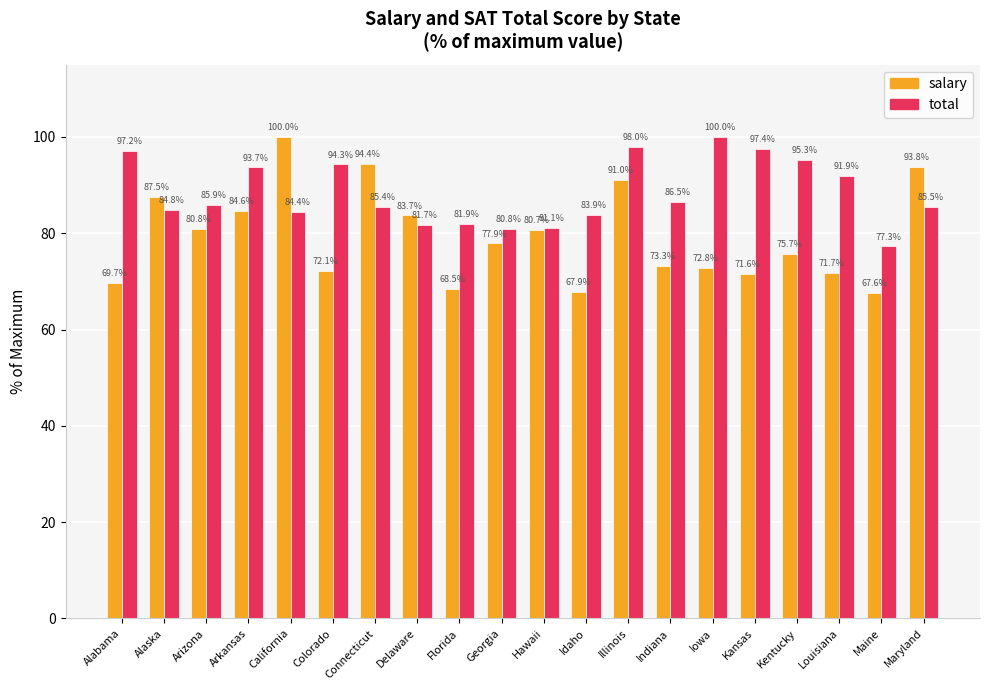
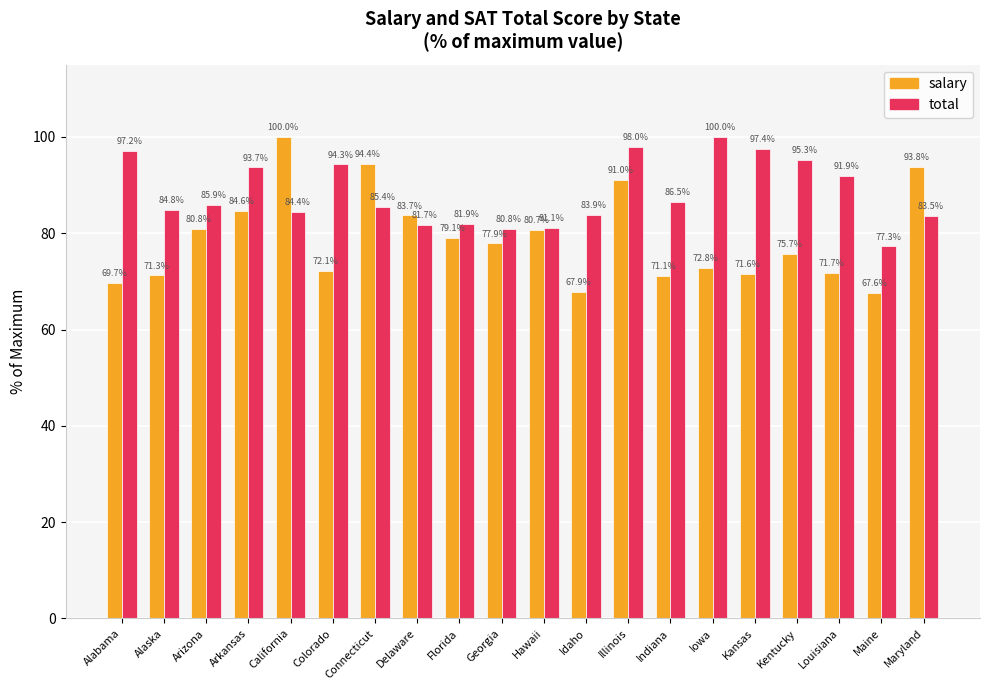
  {
    "salary": {
      "Alabama": "69.7%",
-     "Alaska": "87.5%",
+     "Alaska": "71.3%",
      "Arizona": "80.8%",
      "Arkansas": "84.6%",
      "California": "100.0%",
      "Colorado": "72.1%",
      "Connecticut": "94.4%",
      "Delaware": "83.7%",
-     "Florida": "68.5%",
+     "Florida": "79.1%",
      "Georgia": "77.9%",
      "Idaho": "67.9%",
      "Illinois": "91.0%",
-     "Indiana": "73.3%",
+     "Indiana": "71.1%",
      "Iowa": "72.8%",
      "Kansas": "71.6%",
      "Kentucky": "75.7%",
      "Louisiana": "71.7%",
      "Maine": "67.6%",
      "Maryland": "93.8%"
    },
    "total": {
      "Alabama": "97.2%",
      "Alaska": "84.8%",
      "Arizona": "85.9%",
      "Arkansas": "93.7%",
      "California": "84.4%",
      "Colorado": "94.3%",
      "Connecticut": "85.4%",
      "Delaware": "81.7%",
      "Florida": "81.9%",
      "Georgia": "80.8%",
      "Idaho": "83.9%",
      "Illinois": "98.0%",
      "Indiana": "86.5%",
      "Iowa": "100.0%",
      "Kansas": "97.4%",
      "Kentucky": "95.3%",
      "Louisiana": "91.9%",
      "Maine": "77.3%",
-     "Maryland": "85.5%"
+     "Maryland": "83.5%"
    }
  }
